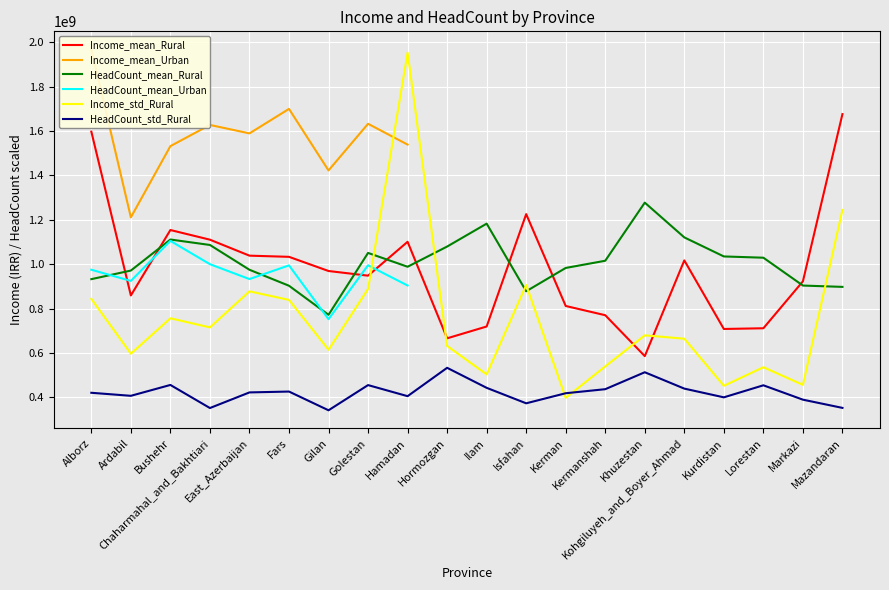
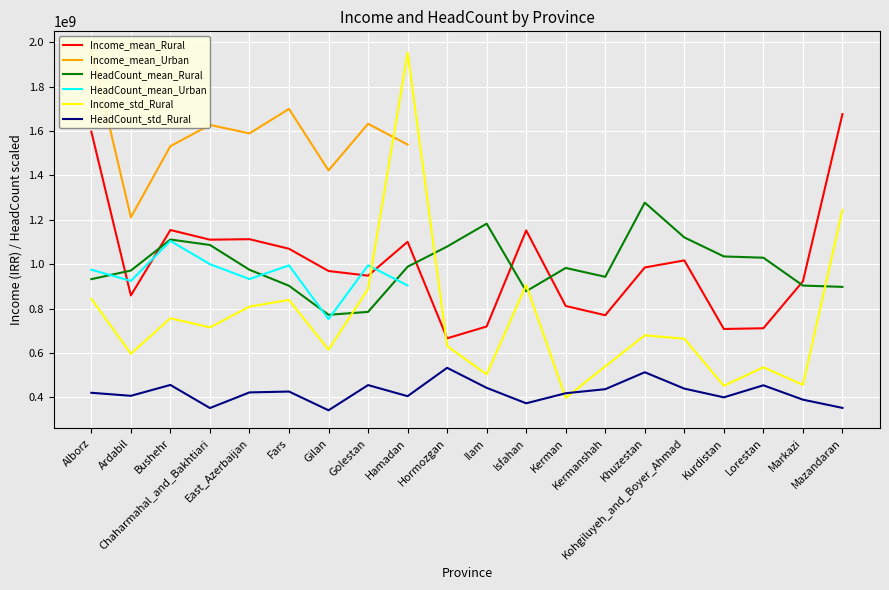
  {
    "Income_mean_Rural": {
      "Alborz": 1600000000,
      "Ardabil": 860000000,
      "Bushehr": 1150000000,
      "Chaharmahal_and_Bakhtiari": 1110000000,
-     "East_Azerbaijan": 1040000000,
-     "Fars": 1030000000,
+     "East_Azerbaijan": 1110000000,
+     "Fars": 1070000000,
      "Gilan": 970000000,
      "Golestan": 950000000,
      "Hamadan": 1100000000,
      "Hormozgan": 670000000,
      "Ilam": 720000000,
-     "Isfahan": 1230000000,
+     "Isfahan": 1150000000,
      "Kerman": 810000000,
      "Kermanshah": 770000000,
-     "Khuzestan": 590000000,
+     "Khuzestan": 990000000,
      "Kohgiluyeh_and_Boyer_Ahmad": 1020000000,
      "Kurdistan": 710000000,
      "Lorestan": 710000000,
      "Markazi": 920000000,
      "Mazandaran": 1680000000
    },
    "Income_mean_Urban": {
      "Ardabil": 1210000000,
      "Bushehr": 1530000000,
      "East_Azerbaijan": 1590000000,
      "Fars": 1700000000,
      "Gilan": 1420000000,
      "Golestan": 1630000000,
      "Hamadan": 1540000000
    },
    "HeadCount_mean_Rural": {
      "Alborz": 930000000,
      "Ardabil": 970000000,
      "Chaharmahal_and_Bakhtiari": 1090000000,
      "East_Azerbaijan": 970000000,
      "Fars": 900000000,
      "Gilan": 770000000,
-     "Golestan": 1050000000,
+     "Golestan": 790000000,
      "Hamadan": 990000000,
      "Hormozgan": 1080000000,
      "Ilam": 1180000000,
      "Isfahan": 880000000,
      "Kerman": 980000000,
-     "Kermanshah": 1020000000,
+     "Kermanshah": 940000000,
      "Khuzestan": 1280000000,
      "Kohgiluyeh_and_Boyer_Ahmad": 1120000000,
      "Kurdistan": 1040000000,
      "Lorestan": 1030000000,
      "Markazi": 900000000,
      "Mazandaran": 900000000
    },
    "HeadCount_mean_Urban": {
      "Alborz": 980000000,
      "Ardabil": 920000000,
      "Chaharmahal_and_Bakhtiari": 1000000000,
      "East_Azerbaijan": 930000000,
      "Fars": 990000000,
      "Gilan": 750000000,
      "Golestan": 1000000000,
      "Hamadan": 900000000
    },
    "Income_std_Rural": {
      "Alborz": 840000000,
      "Ardabil": 600000000,
      "Bushehr": 760000000,
      "Chaharmahal_and_Bakhtiari": 720000000,
-     "East_Azerbaijan": 880000000,
+     "East_Azerbaijan": 810000000,
      "Fars": 840000000,
      "Gilan": 610000000,
      "Golestan": 890000000,
      "Hamadan": 1950000000,
      "Hormozgan": 630000000,
      "Ilam": 500000000,
      "Isfahan": 910000000,
      "Kerman": 400000000,
      "Kermanshah": 540000000,
      "Khuzestan": 680000000,
      "Kohgiluyeh_and_Boyer_Ahmad": 660000000,
      "Kurdistan": 450000000,
      "Lorestan": 540000000,
      "Markazi": 460000000,
      "Mazandaran": 1240000000
    },
    "HeadCount_std_Rural": {
      "Alborz": 420000000,
      "Ardabil": 410000000,
      "Bushehr": 460000000,
      "Chaharmahal_and_Bakhtiari": 350000000,
      "East_Azerbaijan": 420000000,
      "Fars": 430000000,
      "Gilan": 340000000,
      "Golestan": 460000000,
      "Hamadan": 410000000,
      "Hormozgan": 530000000,
      "Ilam": 440000000,
      "Isfahan": 370000000,
      "Kerman": 420000000,
      "Kermanshah": 440000000,
      "Khuzestan": 510000000,
      "Kohgiluyeh_and_Boyer_Ahmad": 440000000,
      "Kurdistan": 400000000,
      "Lorestan": 450000000,
      "Markazi": 390000000,
      "Mazandaran": 350000000
    }
  }
